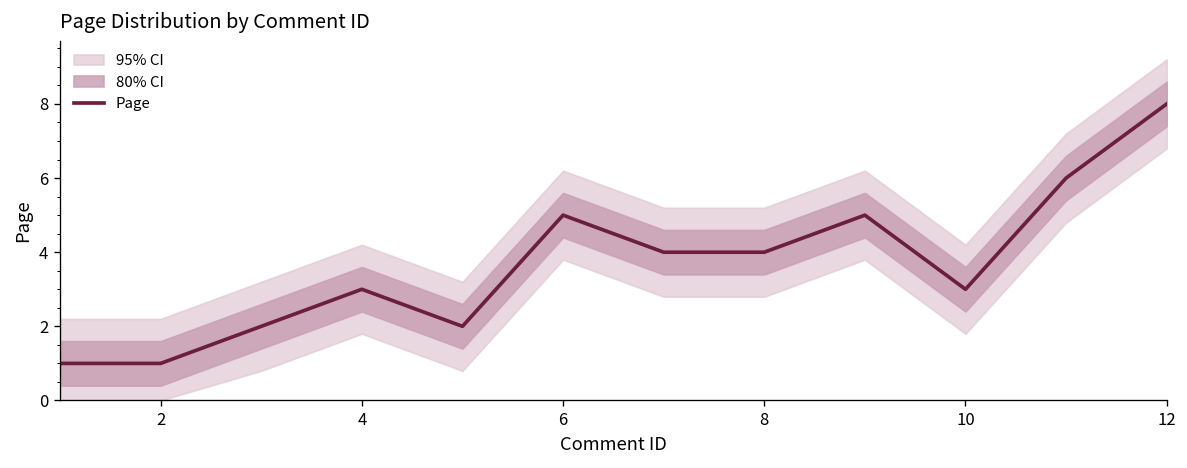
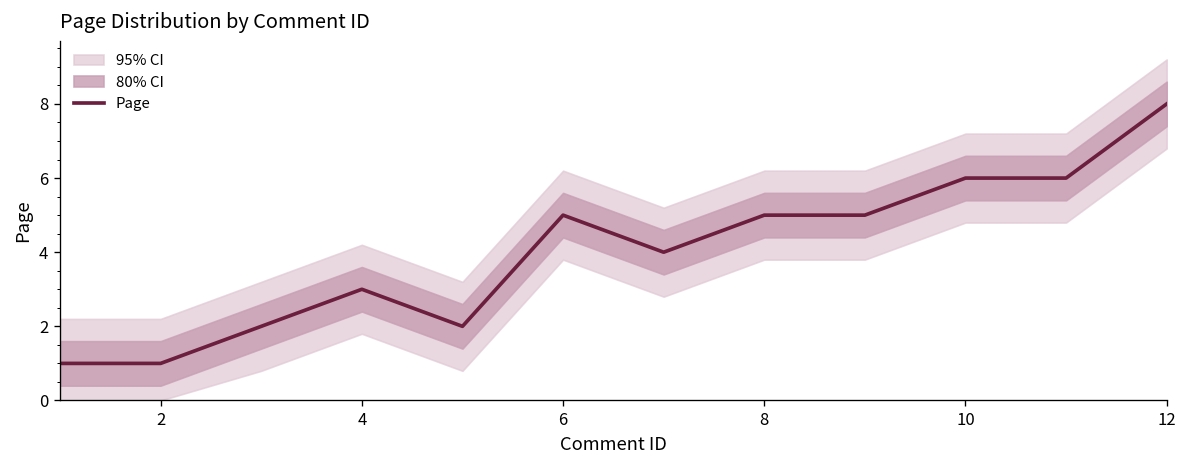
  {
    "Page": {
      "2": 1,
      "4": 3,
      "6": 5,
-     "8": 4,
-     "10": 3,
+     "8": 5,
+     "10": 6,
      "12": 8
    }
  }
